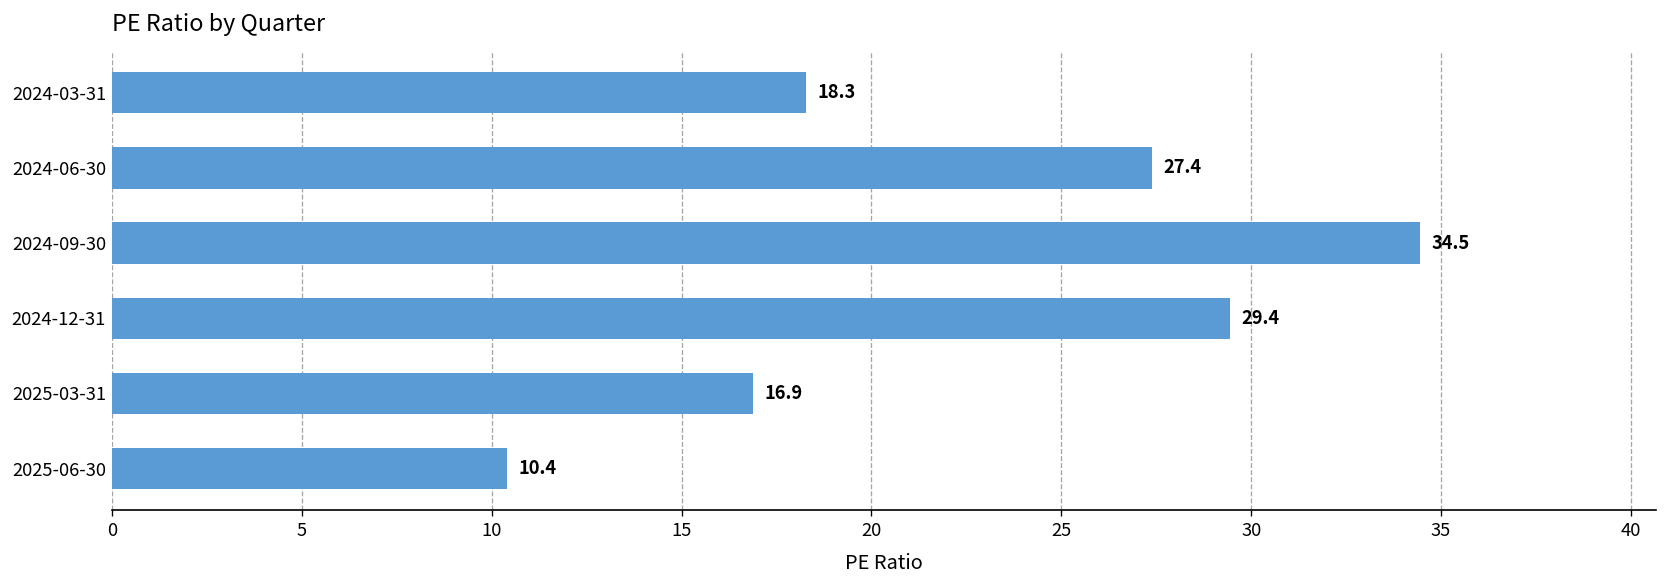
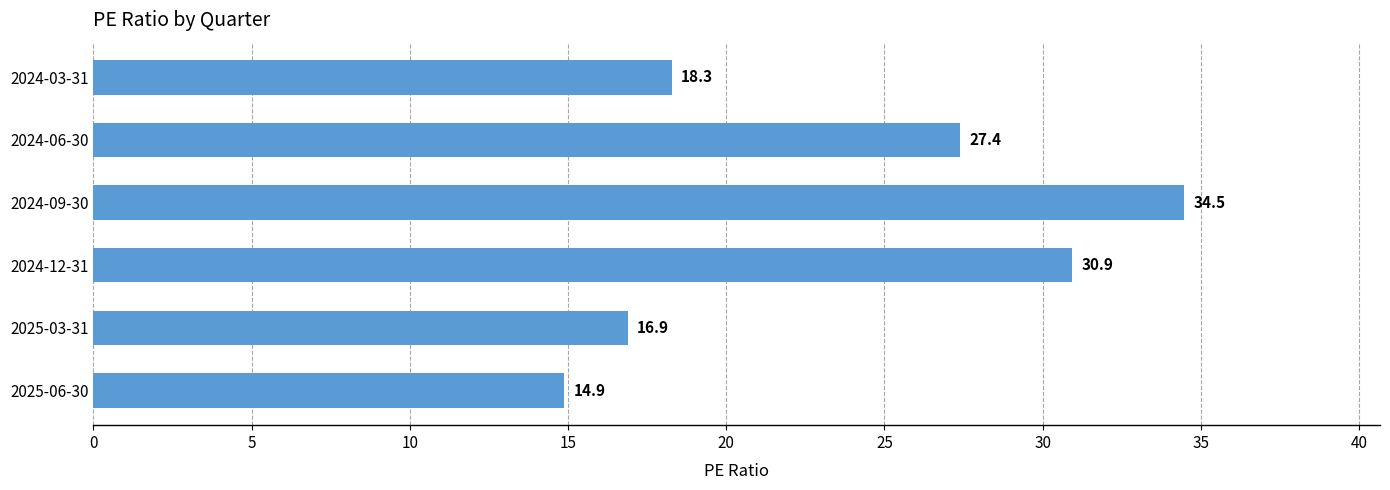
  {
    "2024-03-31": 18.3,
    "2024-06-30": 27.4,
    "2024-09-30": 34.5,
-   "2024-12-31": 29.4,
+   "2024-12-31": 30.9,
    "2025-03-31": 16.9,
-   "2025-06-30": 10.4
+   "2025-06-30": 14.9
  }
